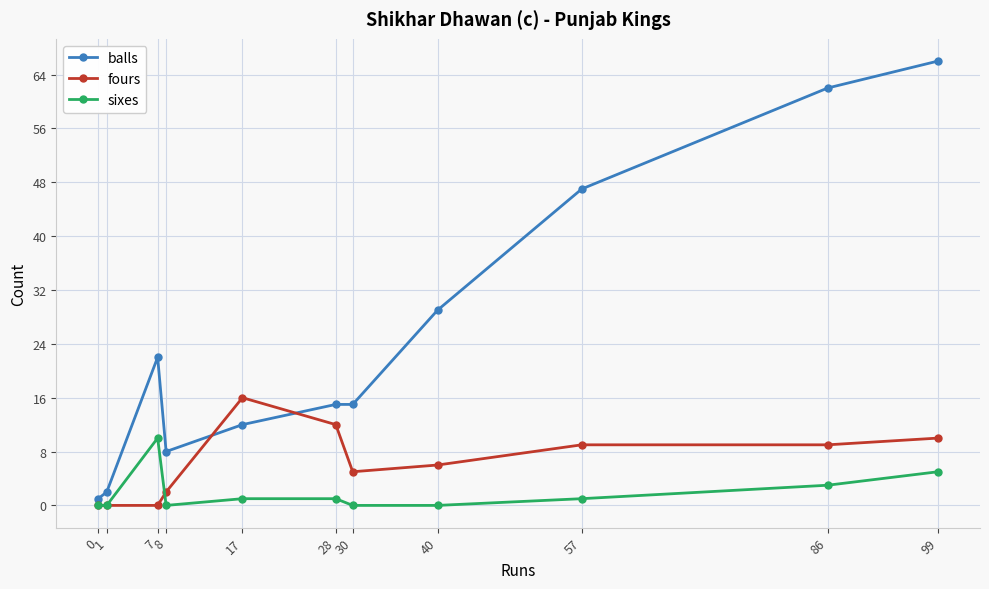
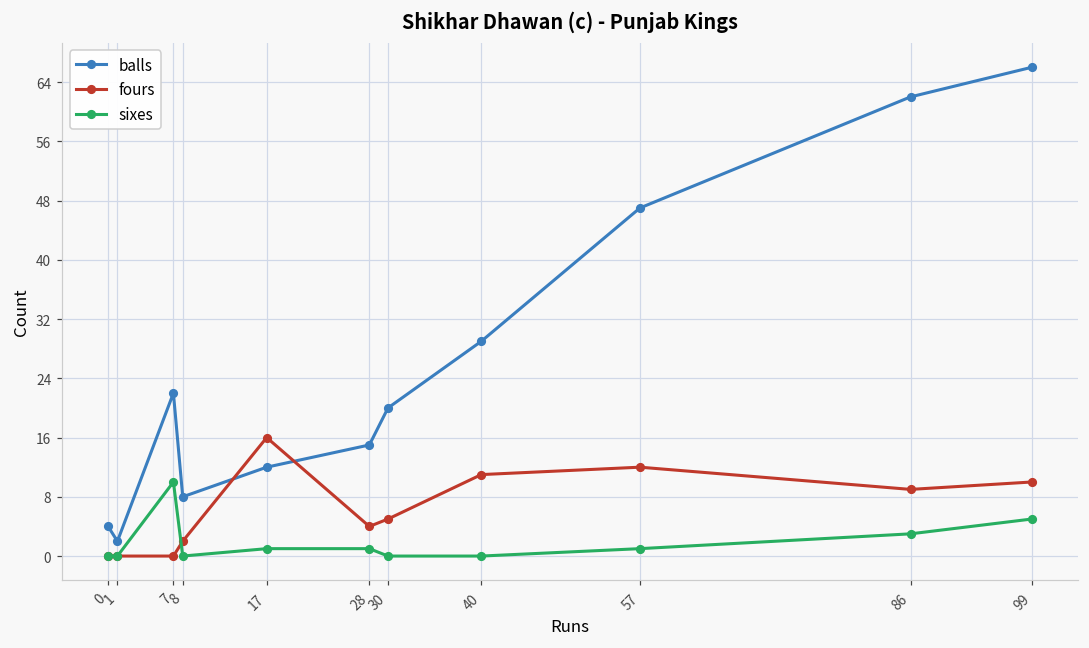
  {
    "balls": {
-     "0": 1,
+     "0": 4,
      "1": 2,
      "7": 22,
      "8": 8,
      "17": 12,
      "28": 15,
-     "30": 15,
+     "30": 20,
      "40": 29,
      "57": 47,
      "86": 62,
      "99": 66
    },
    "fours": {
      "7": 0,
      "8": 2,
      "17": 16,
-     "28": 12,
+     "28": 4,
      "30": 5,
-     "40": 6,
-     "57": 9,
+     "40": 11,
+     "57": 12,
      "86": 9,
      "99": 10
    },
    "sixes": {
      "7": 10,
      "8": 0,
      "17": 1,
      "28": 1,
      "30": 0,
      "40": 0,
      "57": 1,
      "86": 3,
      "99": 5
    }
  }
